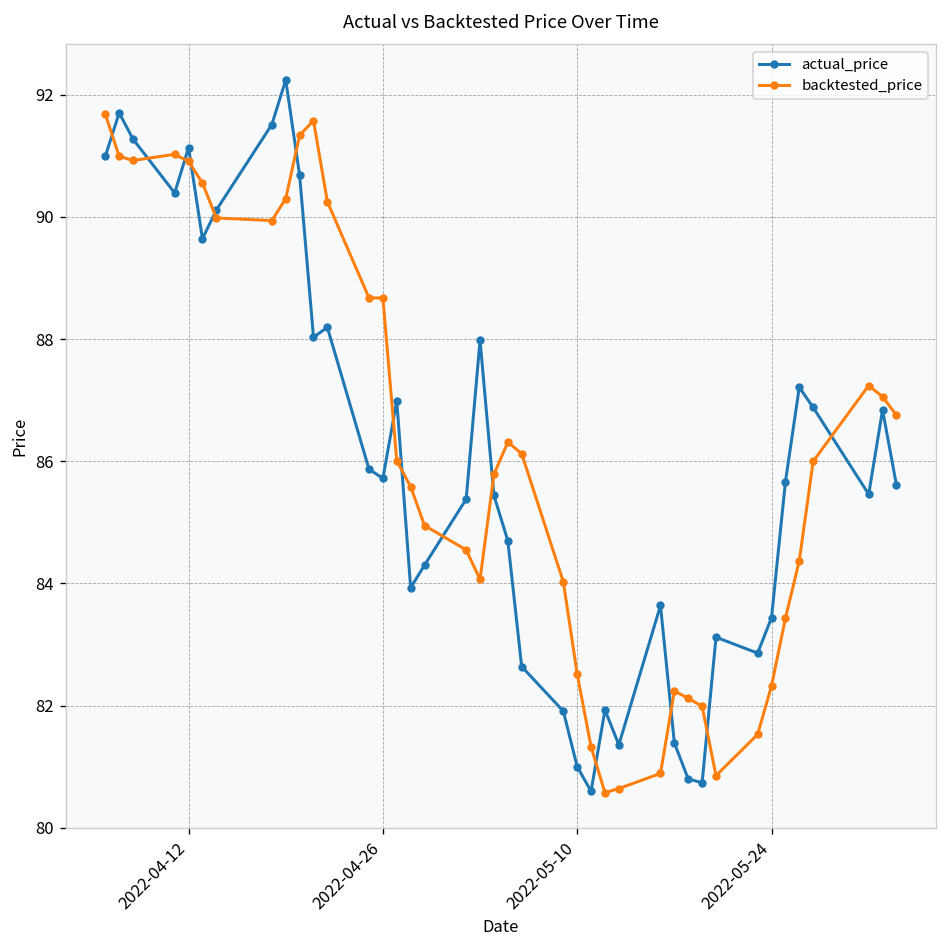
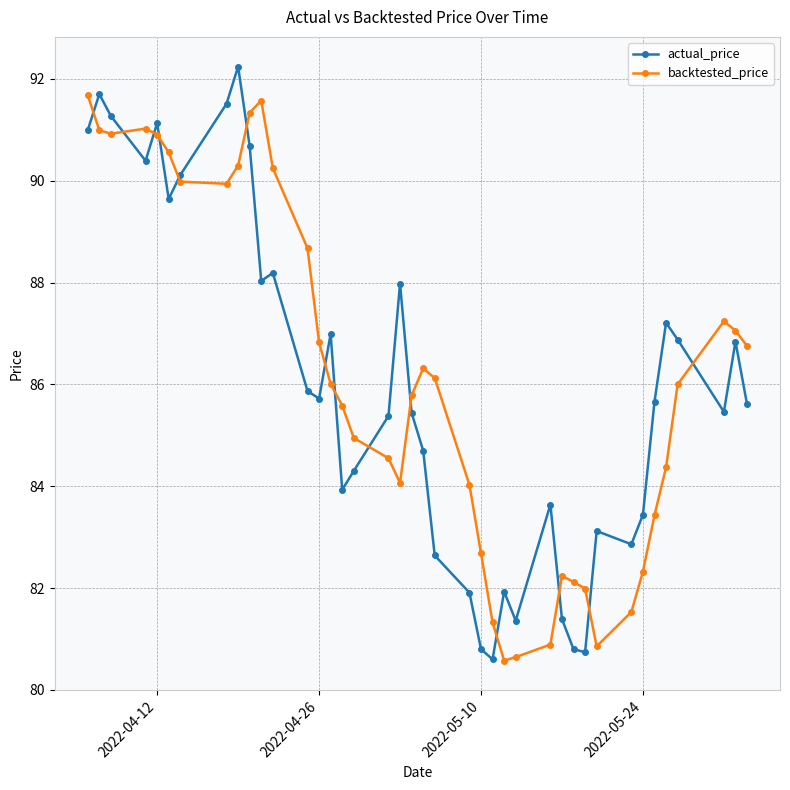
  {
    "actual_price": {
      "2022-04-12": 91.1,
      "2022-04-26": 85.7,
-     "2022-05-10": 81.0,
+     "2022-05-10": 80.8,
      "2022-05-24": 83.4
    },
    "backtested_price": {
      "2022-04-12": 90.9,
-     "2022-04-26": 88.7,
-     "2022-05-10": 82.5,
+     "2022-04-26": 86.8,
+     "2022-05-10": 82.7,
      "2022-05-24": 82.3
    }
  }
